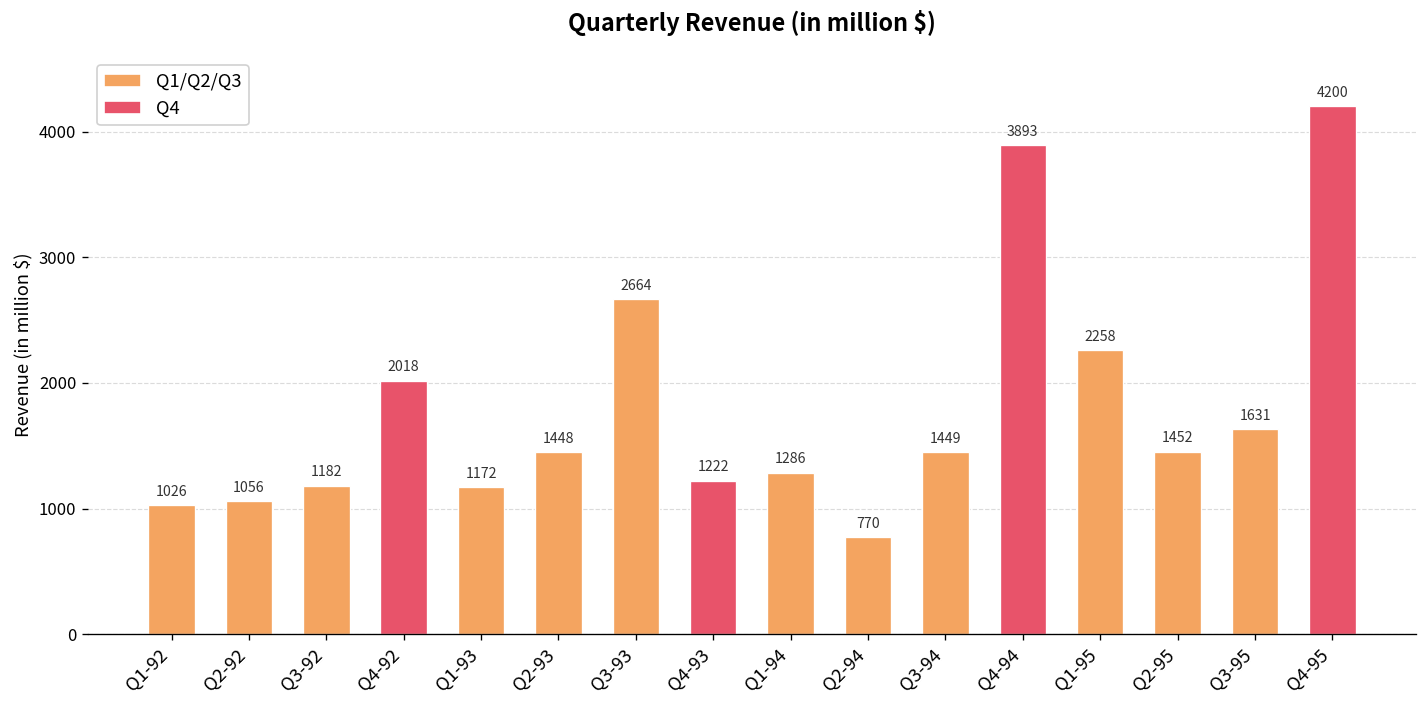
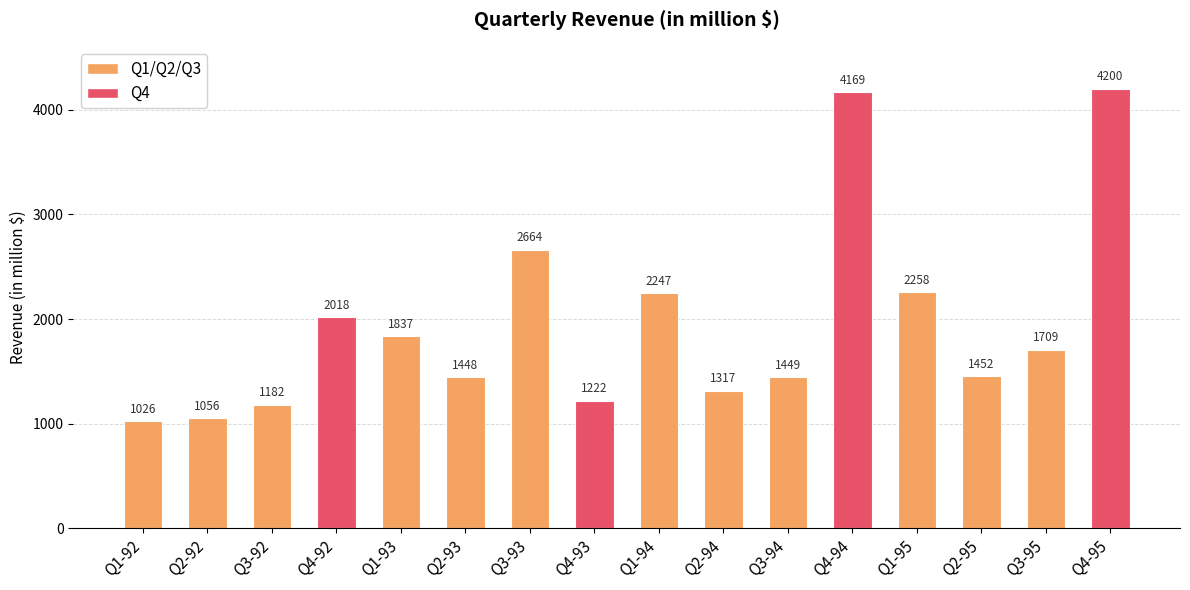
  {
    "Q1-92": 1026,
    "Q2-92": 1056,
    "Q3-92": 1182,
    "Q4-92": 2018,
-   "Q1-93": 1172,
+   "Q1-93": 1837,
    "Q2-93": 1448,
    "Q3-93": 2664,
    "Q4-93": 1222,
-   "Q1-94": 1286,
-   "Q2-94": 770,
+   "Q1-94": 2247,
+   "Q2-94": 1317,
    "Q3-94": 1449,
-   "Q4-94": 3893,
+   "Q4-94": 4169,
    "Q1-95": 2258,
    "Q2-95": 1452,
-   "Q3-95": 1631,
+   "Q3-95": 1709,
    "Q4-95": 4200
  }
